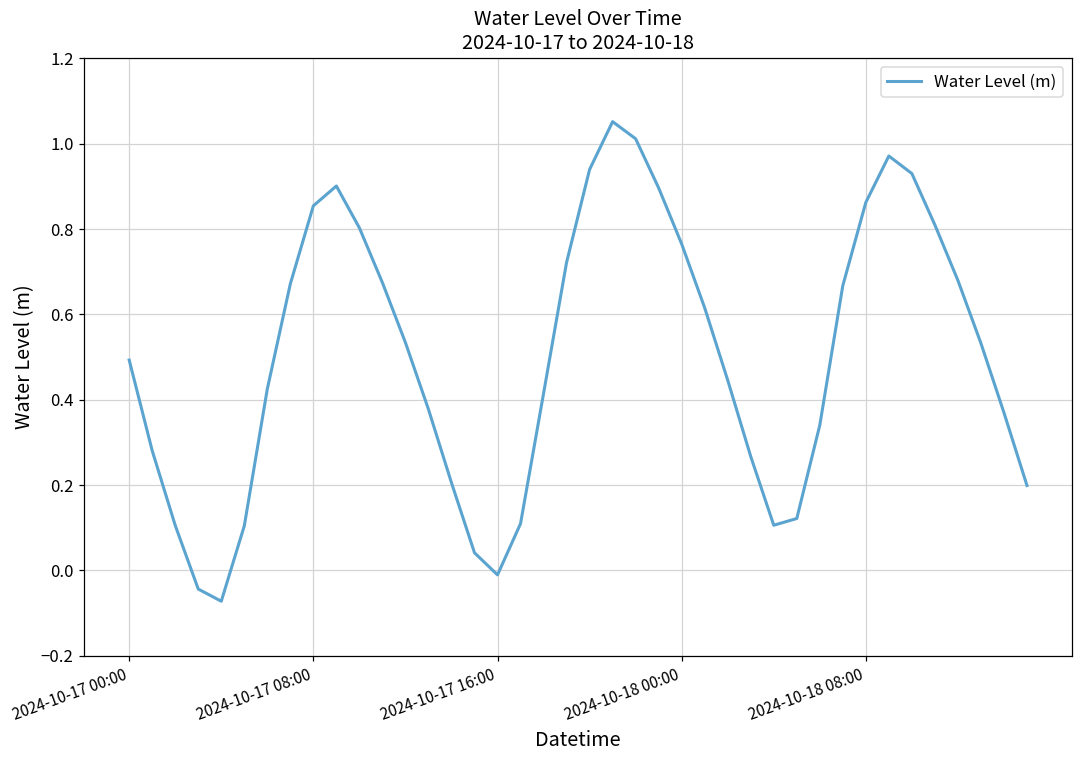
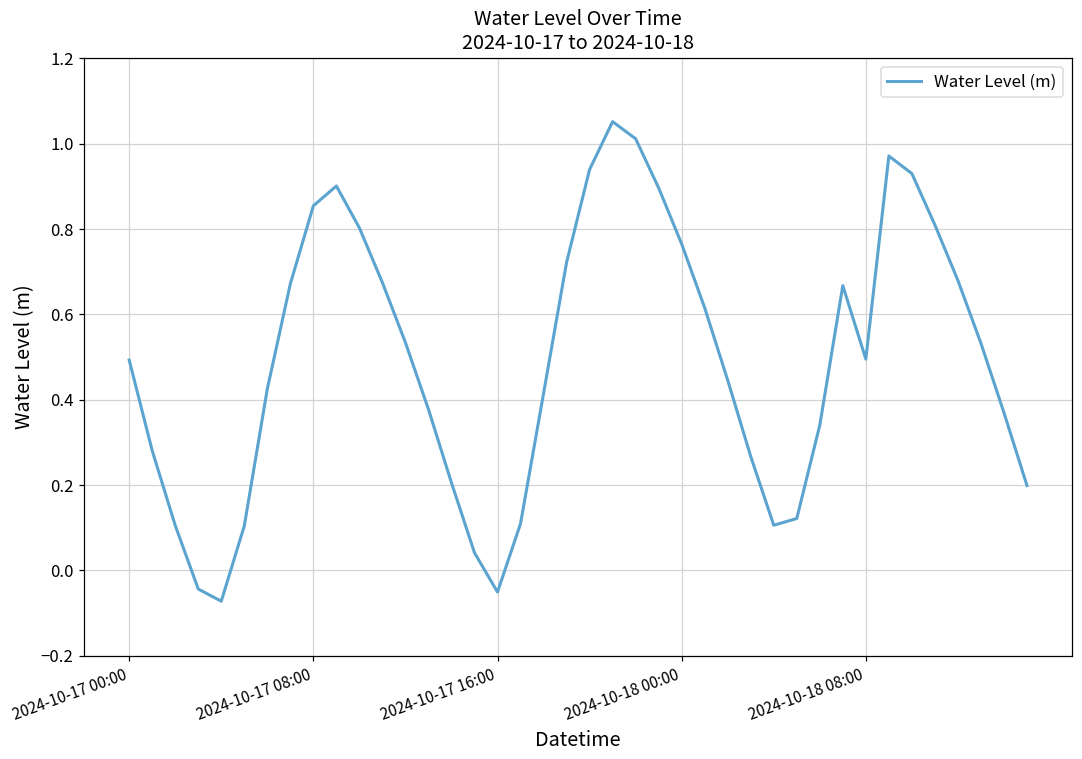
  {
    "2024-10-17 00:00": 0.49,
    "2024-10-17 08:00": 0.85,
-   "2024-10-17 16:00": -0.01,
+   "2024-10-17 16:00": -0.05,
    "2024-10-18 00:00": 0.77,
-   "2024-10-18 08:00": 0.86
+   "2024-10-18 08:00": 0.50
  }
